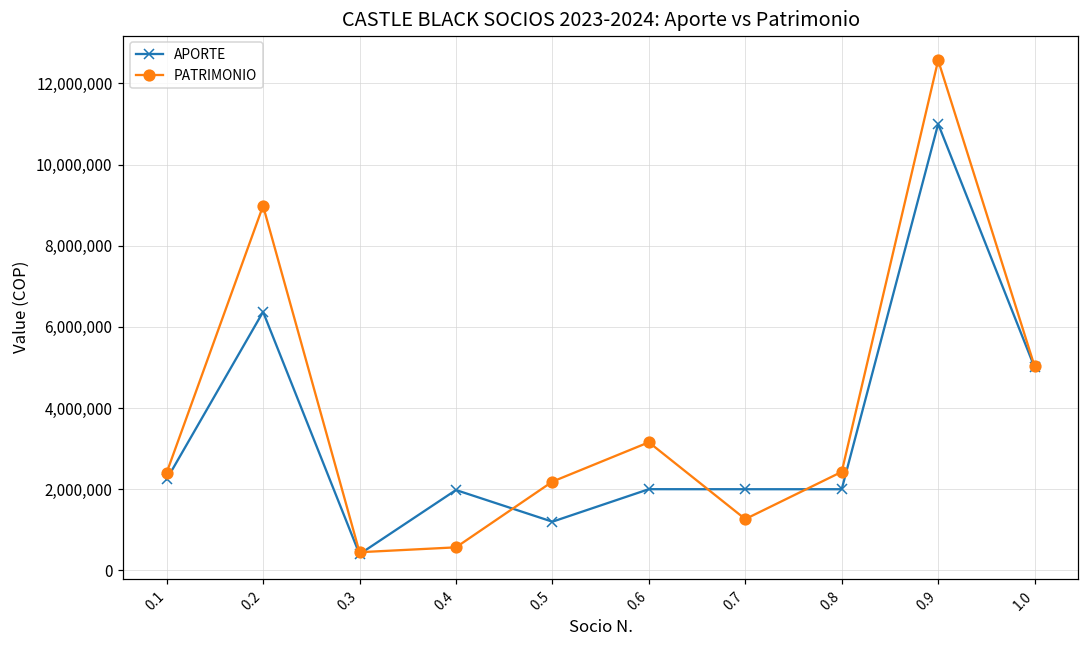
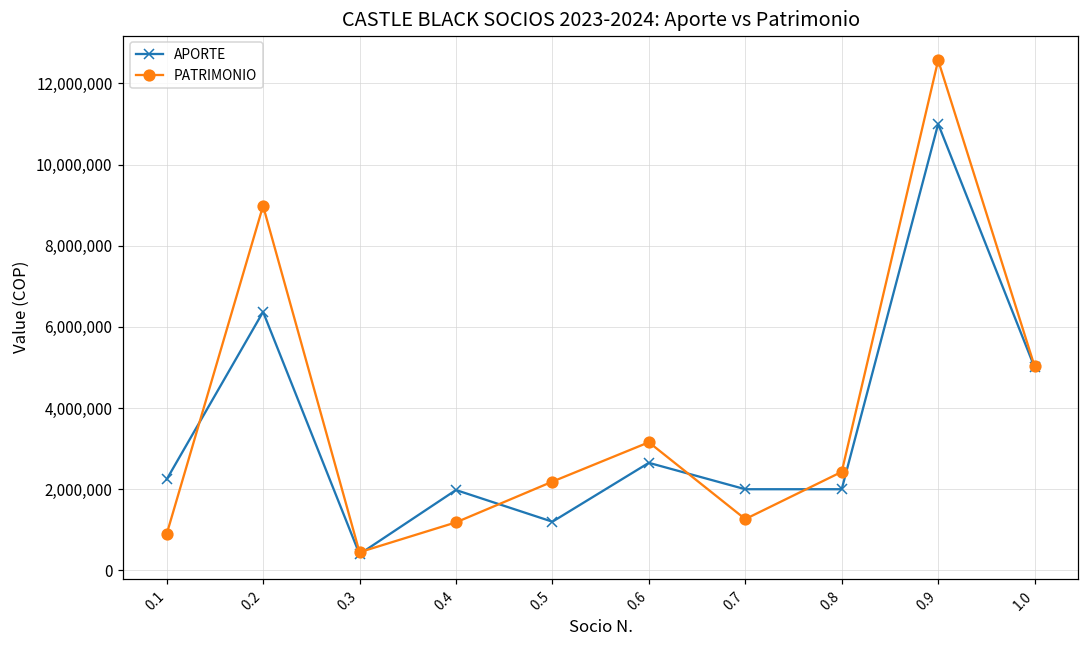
  {
    "APORTE": {
      "0.1": "2,200,000",
      "0.2": "6,400,000",
      "0.4": "2,000,000",
      "0.5": "1,200,000",
-     "0.6": "2,000,000",
+     "0.6": "2,700,000",
      "0.7": "2,000,000",
      "0.8": "2,000,000",
      "0.9": "11,000,000"
    },
    "PATRIMONIO": {
-     "0.1": "2,400,000",
+     "0.1": "900,000",
      "0.2": "9,000,000",
-     "0.4": "600,000",
+     "0.4": "1,200,000",
      "0.5": "2,200,000",
      "0.6": "3,200,000",
      "0.7": "1,300,000",
      "0.8": "2,400,000",
      "0.9": "12,600,000"
    }
  }
